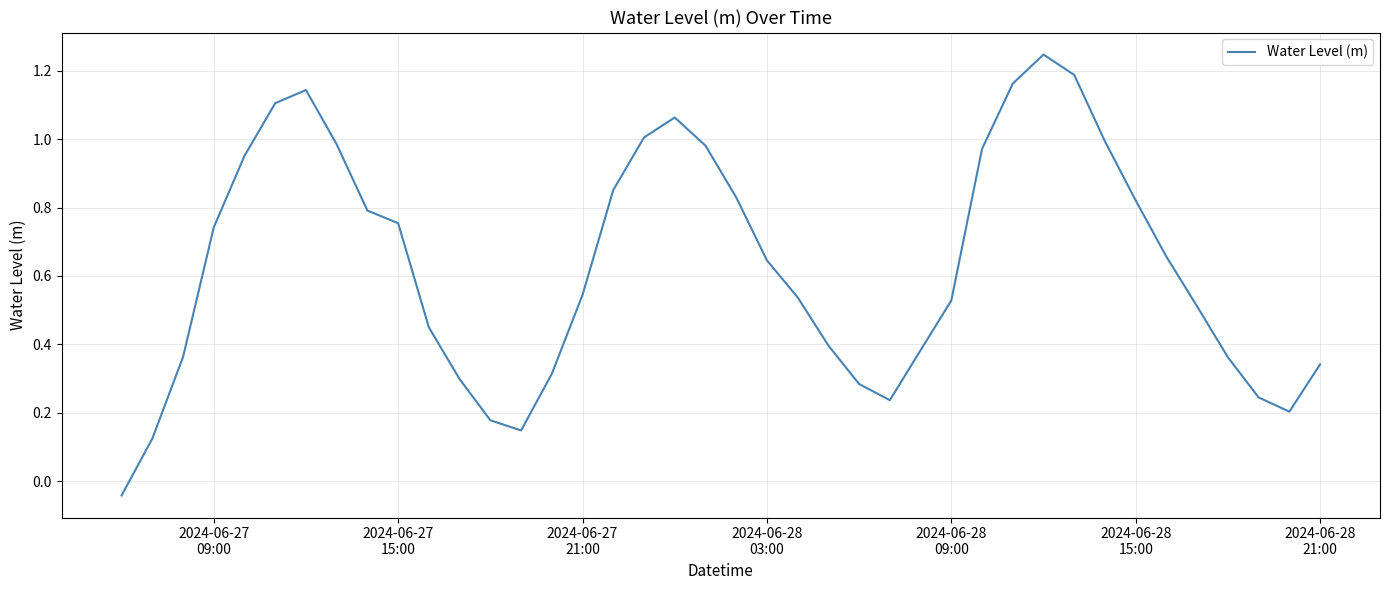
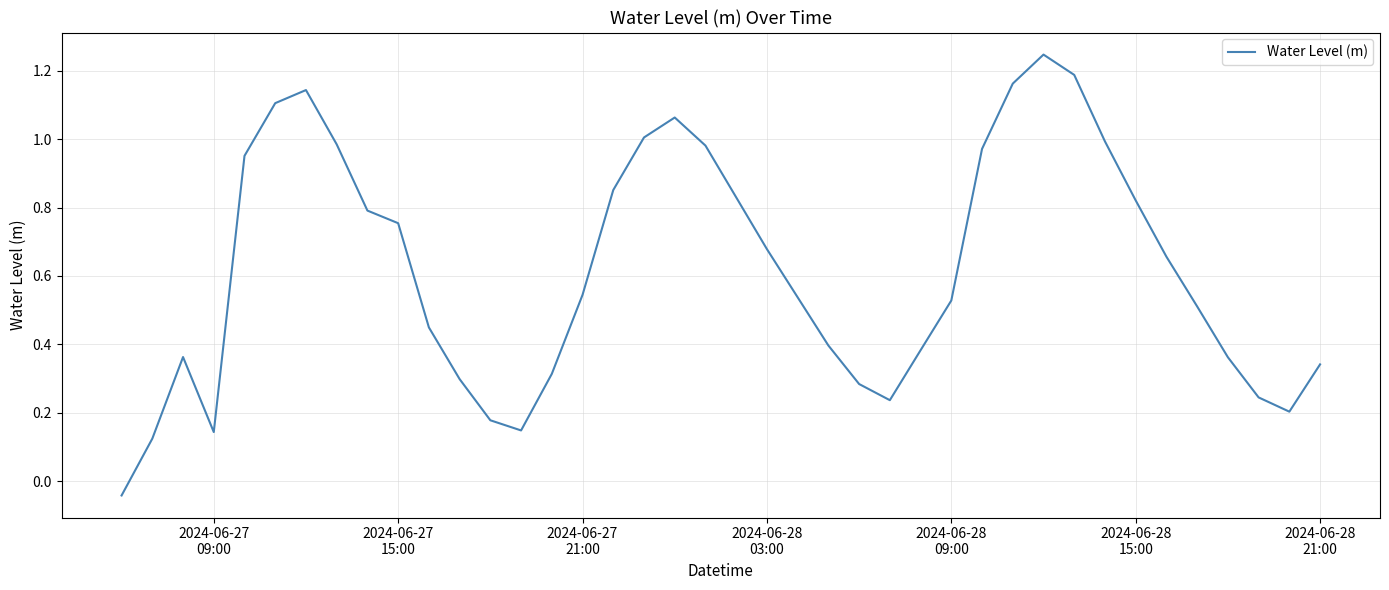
  {
-   "2024-06-27 09:00": 0.74,
+   "2024-06-27 09:00": 0.14,
    "2024-06-27 15:00": 0.75,
    "2024-06-27 21:00": 0.54,
-   "2024-06-28 03:00": 0.65,
+   "2024-06-28 03:00": 0.68,
    "2024-06-28 09:00": 0.53,
    "2024-06-28 15:00": 0.82,
    "2024-06-28 21:00": 0.34
  }
